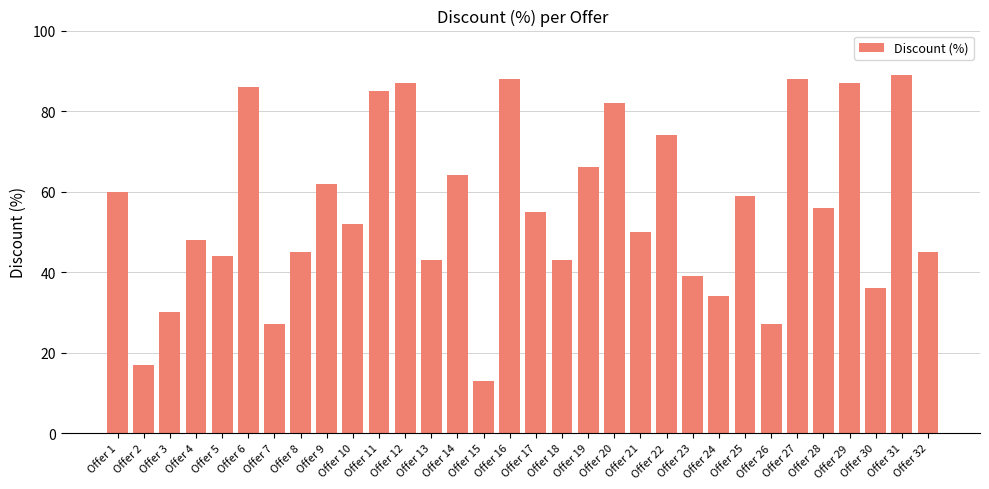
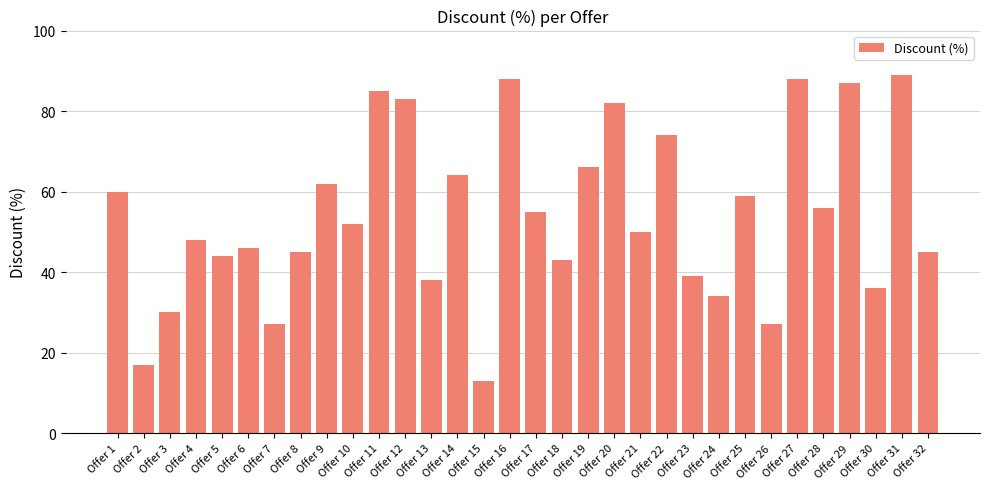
  {
    "Offer 1": 60,
    "Offer 2": 17,
    "Offer 3": 30,
    "Offer 4": 48,
    "Offer 5": 44,
-   "Offer 6": 86,
+   "Offer 6": 46,
    "Offer 7": 27,
    "Offer 8": 45,
    "Offer 9": 62,
    "Offer 10": 52,
    "Offer 11": 85,
-   "Offer 12": 87,
-   "Offer 13": 43,
+   "Offer 12": 83,
+   "Offer 13": 38,
    "Offer 14": 64,
    "Offer 15": 13,
    "Offer 16": 88,
    "Offer 17": 55,
    "Offer 18": 43,
    "Offer 19": 66,
    "Offer 20": 82,
    "Offer 21": 50,
    "Offer 22": 74,
    "Offer 23": 39,
    "Offer 24": 34,
    "Offer 25": 59,
    "Offer 26": 27,
    "Offer 27": 88,
    "Offer 28": 56,
    "Offer 29": 87,
    "Offer 30": 36,
    "Offer 31": 89,
    "Offer 32": 45
  }
